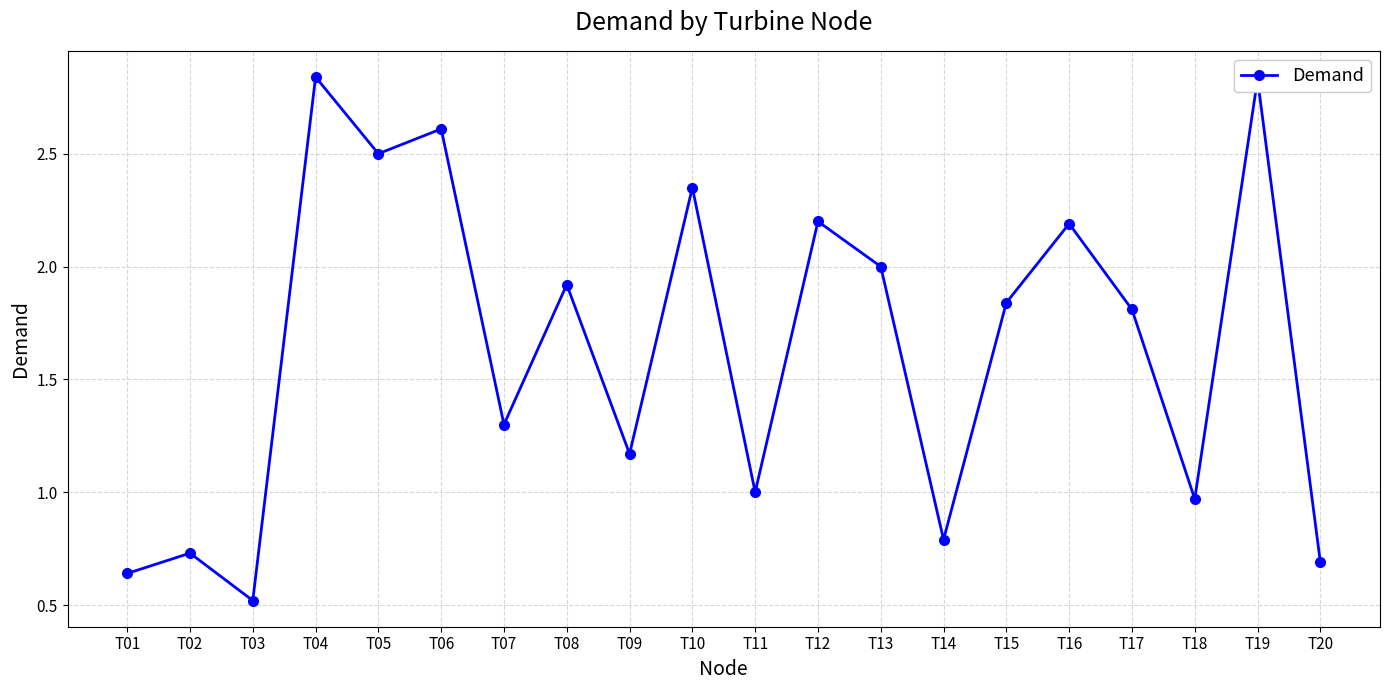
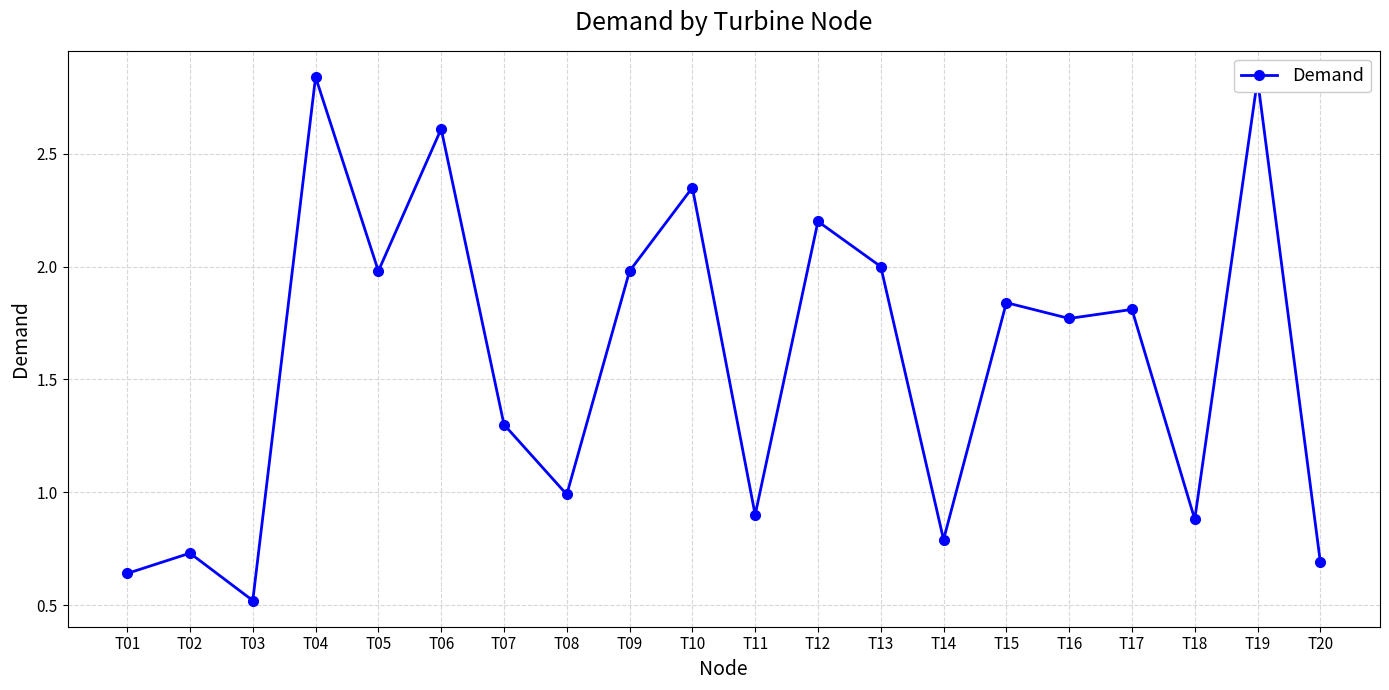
  {
    "T01": 0.64,
    "T02": 0.73,
    "T03": 0.52,
    "T04": 2.84,
-   "T05": 2.50,
+   "T05": 1.98,
    "T06": 2.61,
    "T07": 1.30,
-   "T08": 1.92,
-   "T09": 1.17,
+   "T08": 0.99,
+   "T09": 1.98,
    "T10": 2.35,
-   "T11": 1.0,
+   "T11": 0.9,
    "T12": 2.20,
    "T13": 2.00,
    "T14": 0.79,
    "T15": 1.84,
-   "T16": 2.19,
+   "T16": 1.77,
    "T17": 1.81,
-   "T18": 0.97,
+   "T18": 0.88,
    "T20": 0.69
  }
